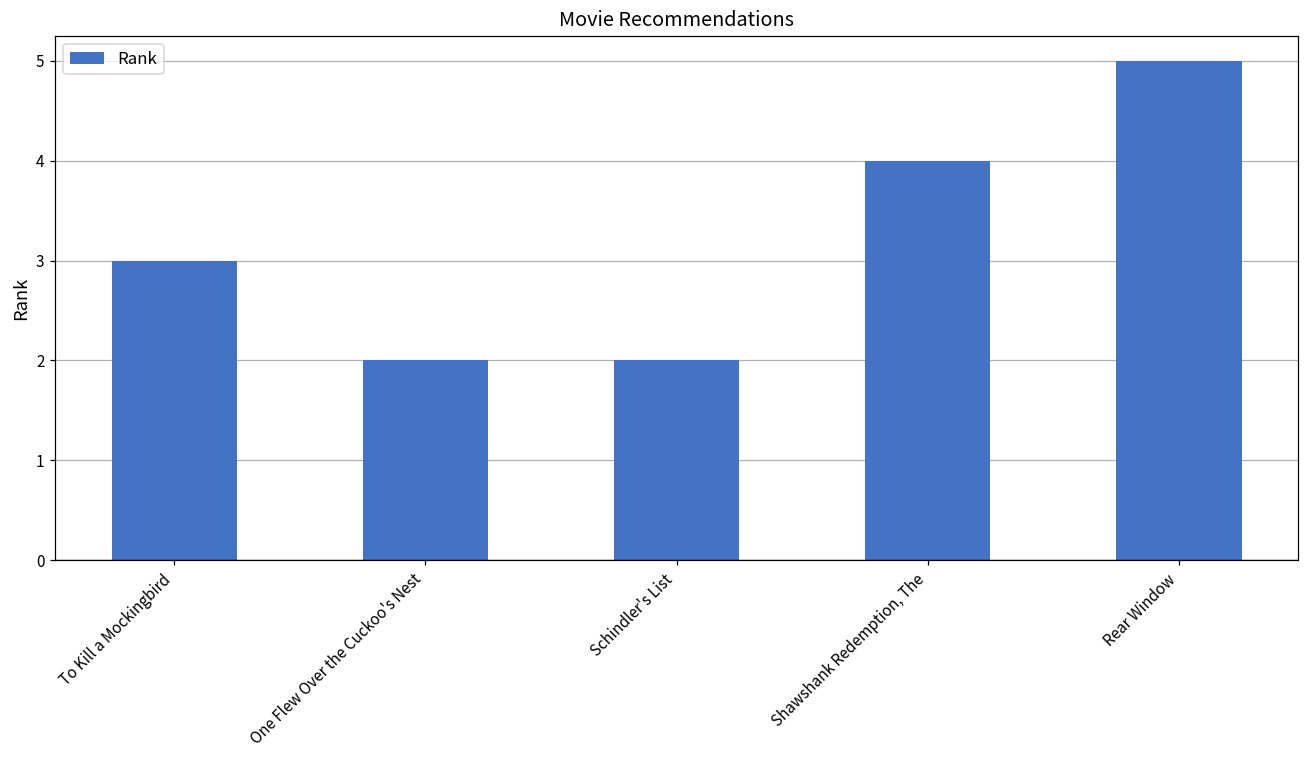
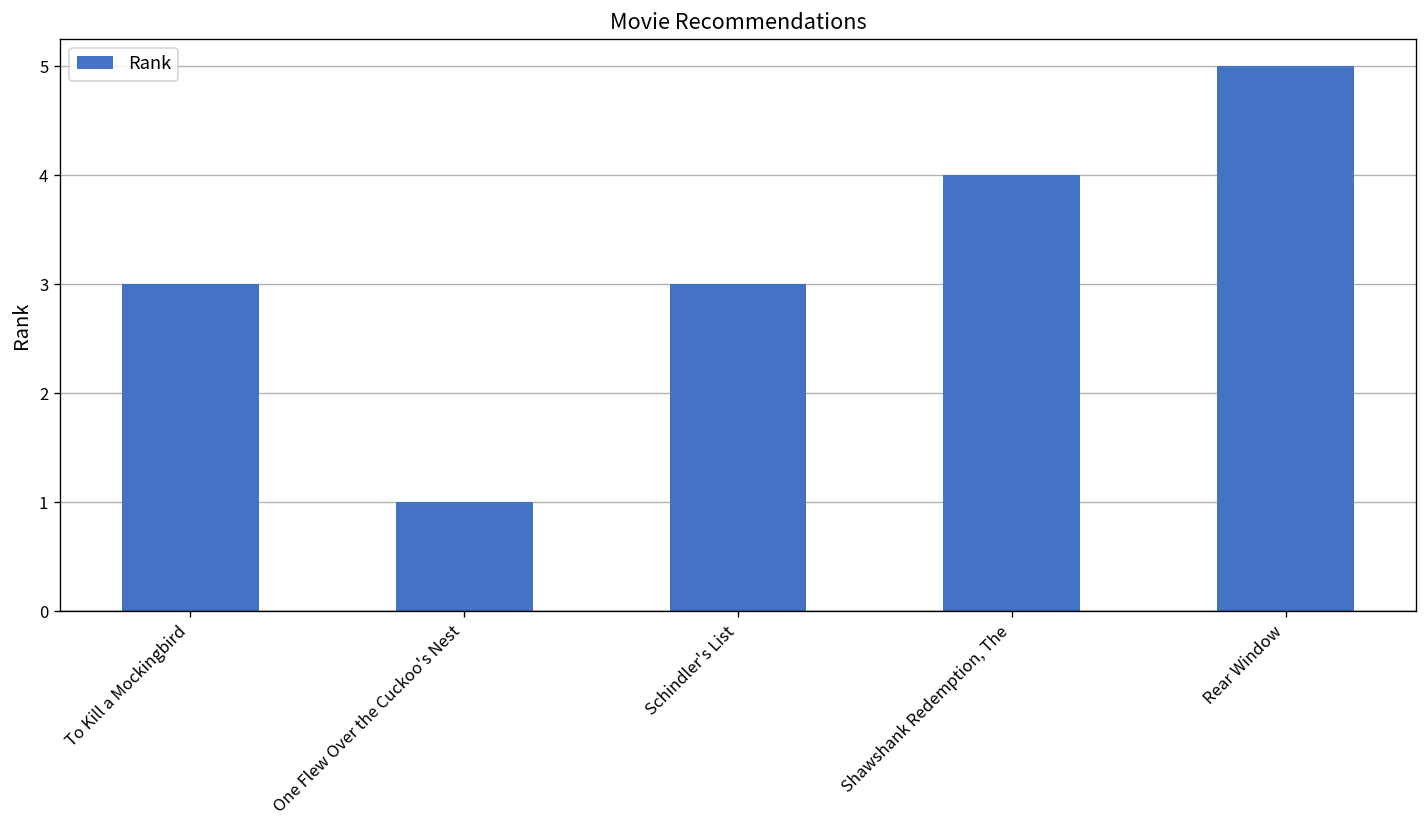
  {
    "To Kill a Mockingbird": 3,
-   "One Flew Over the Cuckoo's Nest": 2,
-   "Schindler's List": 2,
+   "One Flew Over the Cuckoo's Nest": 1,
+   "Schindler's List": 3,
    "Shawshank Redemption, The": 4,
    "Rear Window": 5
  }
